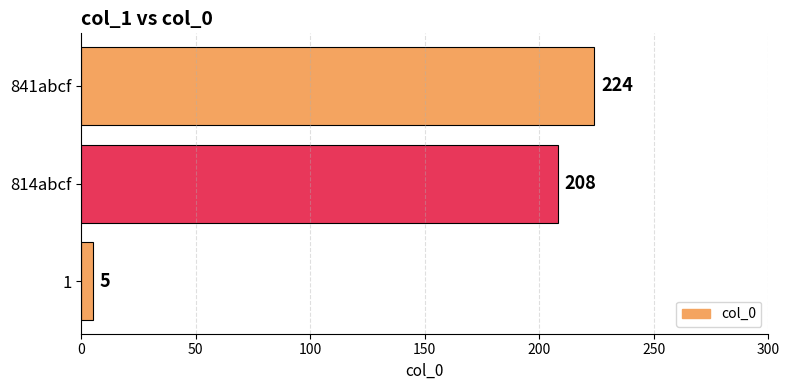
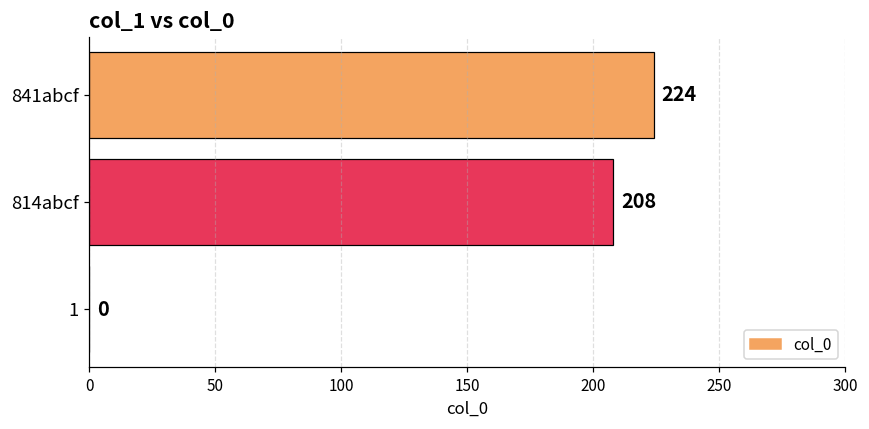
  {
    "841abcf": 224,
    "814abcf": 208,
-   "1": 5
+   "1": 0
  }
